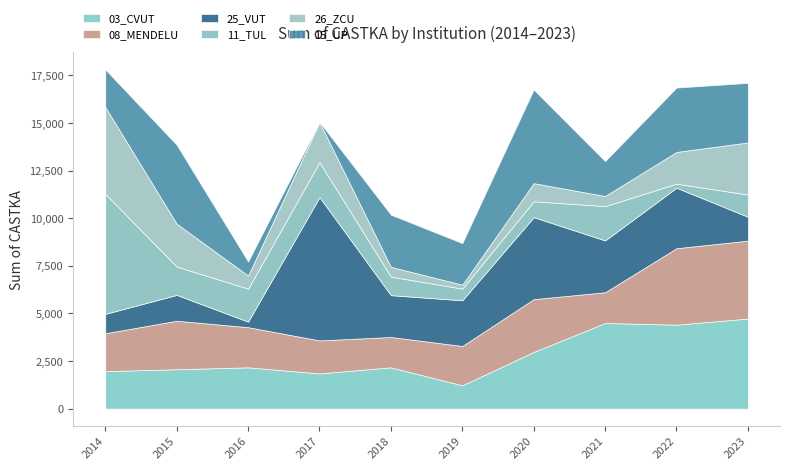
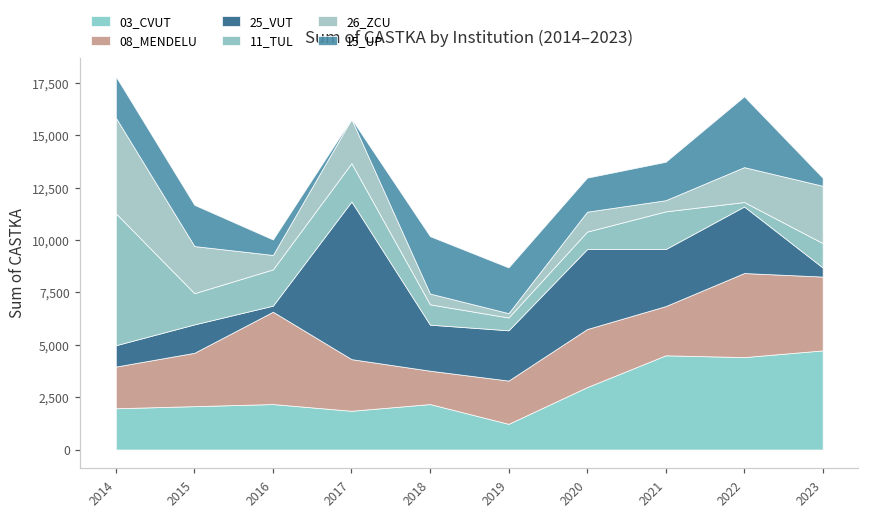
  {
    "08_MENDELU": {
      "2014": "2,000",
      "2015": "2,500",
-     "2016": "2,100",
-     "2017": "1,700",
+     "2016": "4,400",
+     "2017": "2,500",
      "2018": "1,600",
      "2019": "2,100",
      "2020": "2,800",
-     "2021": "1,600",
+     "2021": "2,400",
      "2022": "4,000",
-     "2023": "4,100"
+     "2023": "3,500"
    },
    "25_VUT": {
      "2014": "1,000",
      "2015": "1,400",
      "2016": "300",
      "2017": "7,500",
      "2018": "2,200",
      "2019": "2,400",
-     "2020": "4,300",
+     "2020": "3,800",
      "2021": "2,700",
      "2022": "3,200",
-     "2023": "1,300"
+     "2023": "400"
    },
    "15_UP": {
      "2014": "2,000",
-     "2015": "4,100",
+     "2015": "2,000",
      "2016": "700",
      "2018": "2,700",
      "2019": "2,200",
-     "2020": "4,900",
+     "2020": "1,600",
      "2021": "1,800",
      "2022": "3,400",
-     "2023": "3,100"
+     "2023": "400"
    }
  }
